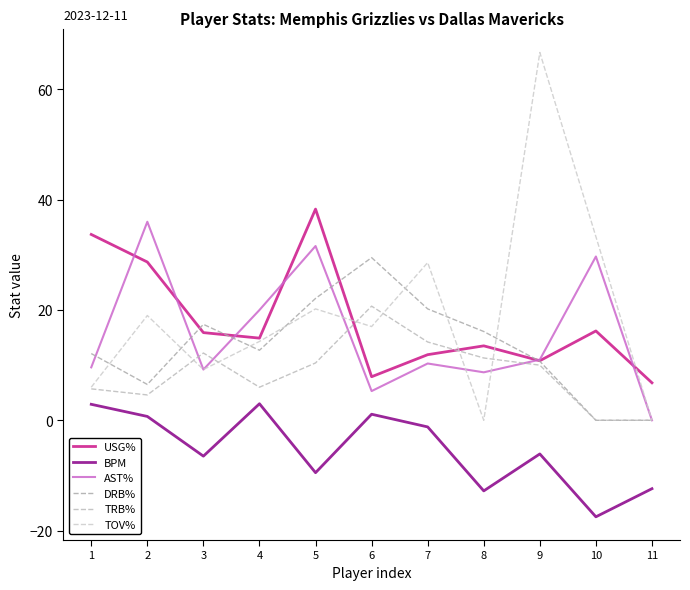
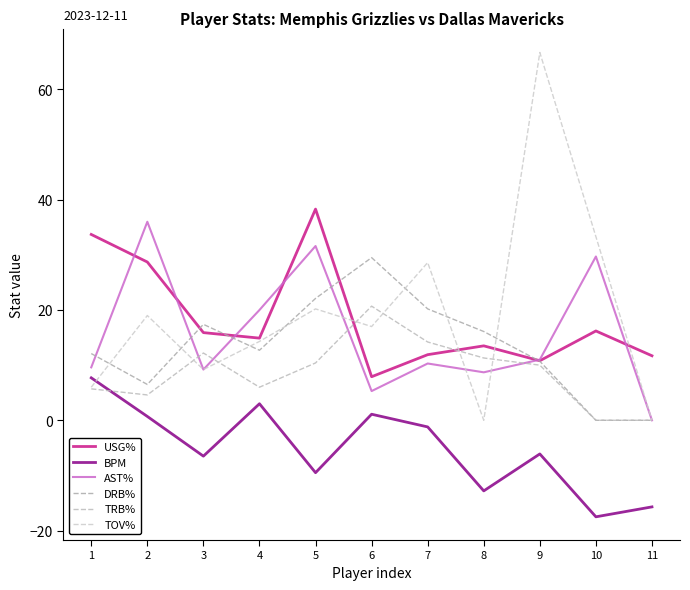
  {
    "USG%": {
      "1": 34,
      "2": 29,
      "3": 16,
      "4": 15,
      "5": 38,
      "6": 8,
      "7": 12,
      "8": 14,
      "10": 16,
-     "11": 7
+     "11": 12
    },
    "BPM": {
-     "1": 3,
+     "1": 8,
      "2": 1,
      "3": -7,
      "4": 3,
      "5": -10,
      "6": 1,
      "7": -1,
      "8": -13,
      "9": -6,
      "10": -18,
-     "11": -12
+     "11": -16
    },
    "AST%": {
      "1": 10,
      "2": 36,
      "4": 20,
      "5": 32,
      "6": 5,
      "7": 10,
      "8": 9,
      "10": 30
    }
  }
